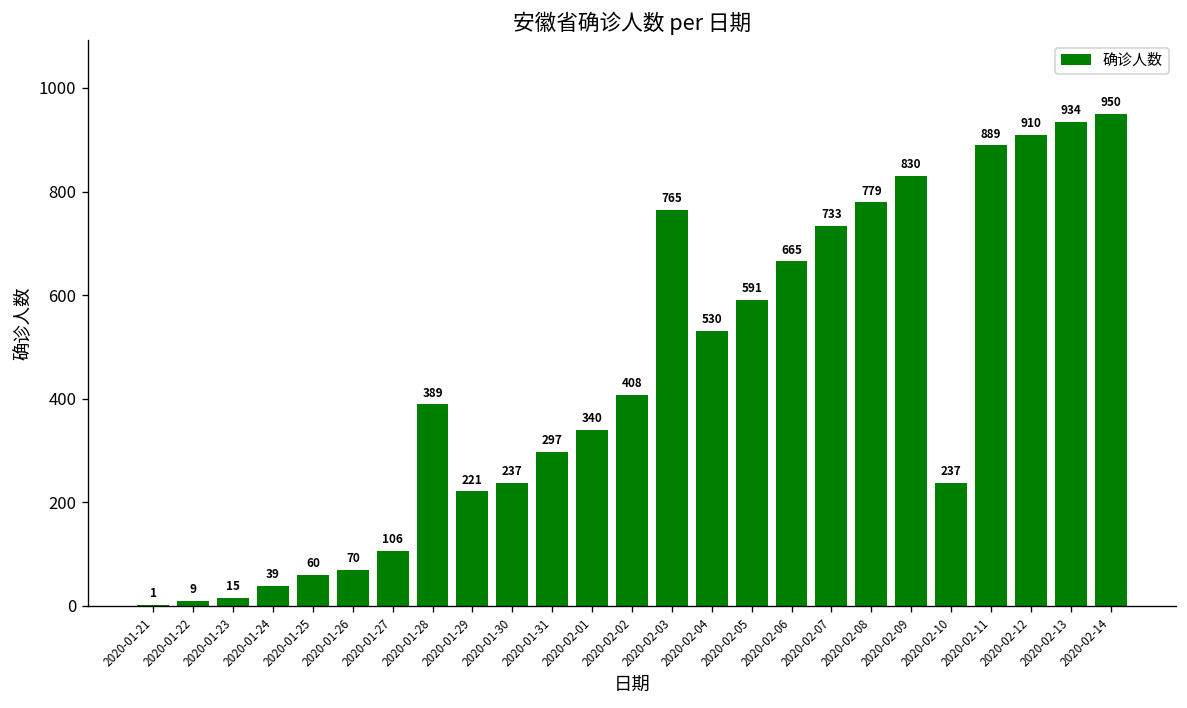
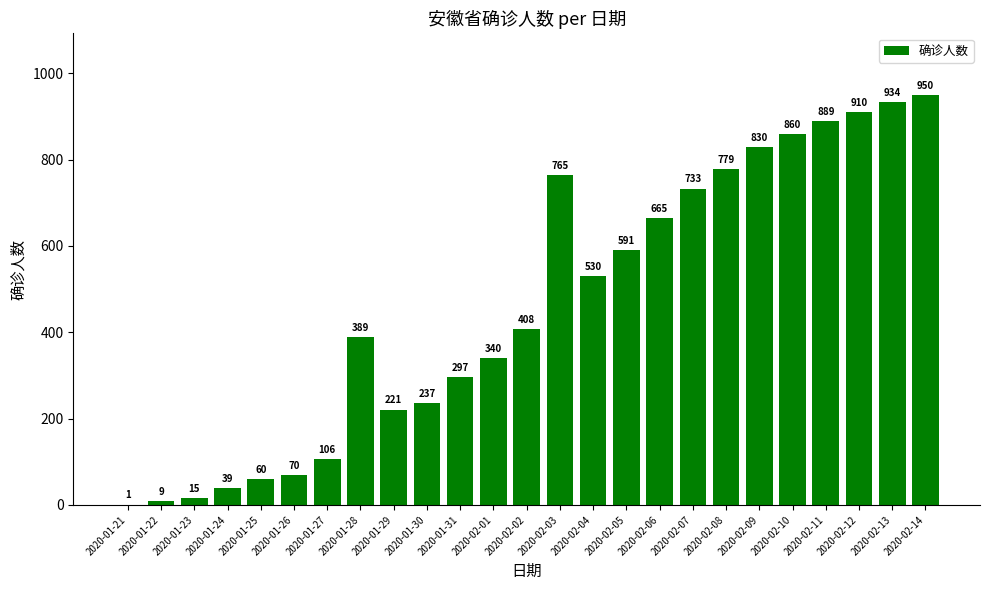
  {
    "2020-01-21": 1,
    "2020-01-22": 9,
    "2020-01-23": 15,
    "2020-01-24": 39,
    "2020-01-25": 60,
    "2020-01-26": 70,
    "2020-01-27": 106,
    "2020-01-28": 389,
    "2020-01-29": 221,
    "2020-01-30": 237,
    "2020-01-31": 297,
    "2020-02-01": 340,
    "2020-02-02": 408,
    "2020-02-03": 765,
    "2020-02-04": 530,
    "2020-02-05": 591,
    "2020-02-06": 665,
    "2020-02-07": 733,
    "2020-02-08": 779,
    "2020-02-09": 830,
-   "2020-02-10": 237,
+   "2020-02-10": 860,
    "2020-02-11": 889,
    "2020-02-12": 910,
    "2020-02-13": 934,
    "2020-02-14": 950
  }
